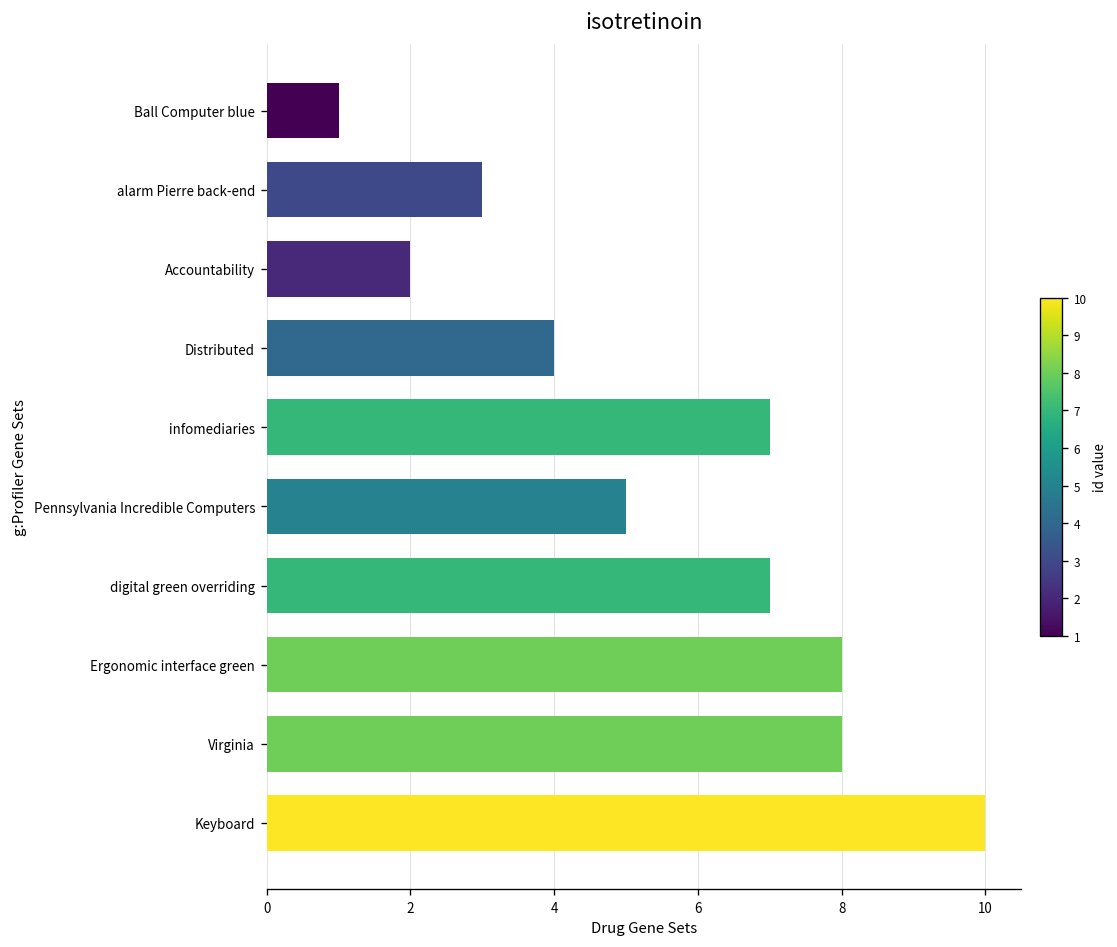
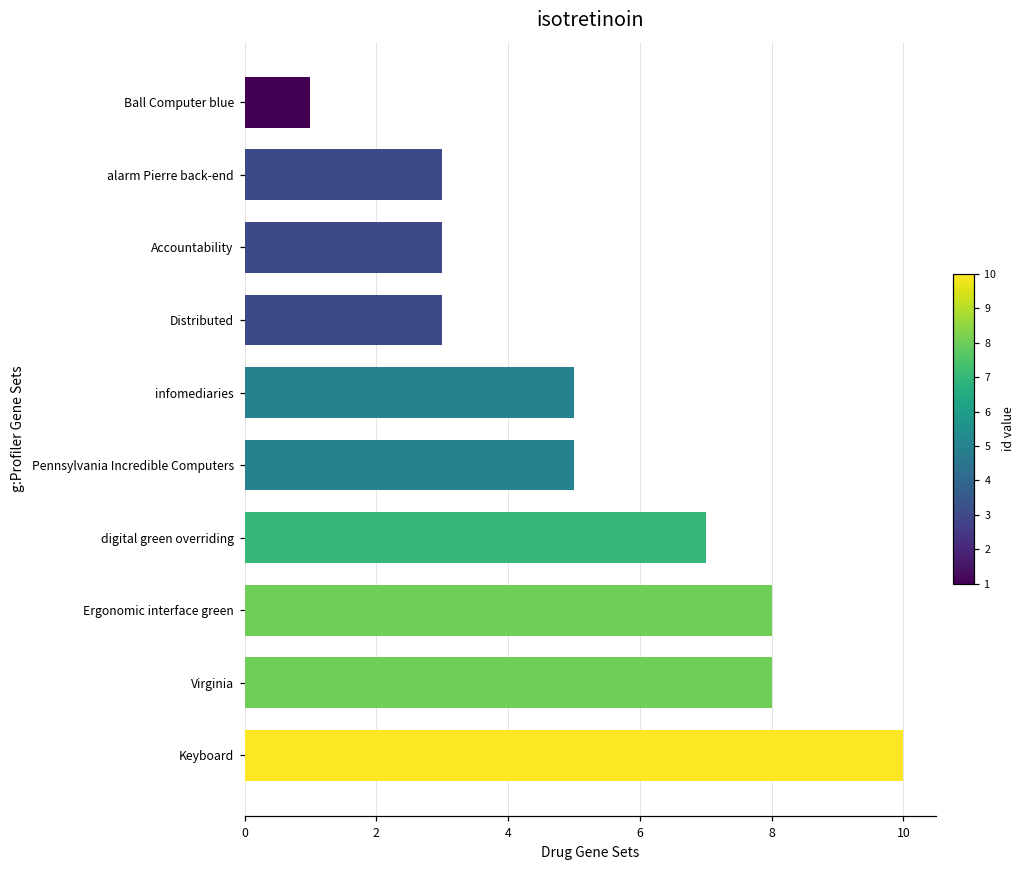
  {
    "Ball Computer blue": 1,
    "alarm Pierre back-end": 3,
-   "Accountability": 2,
-   "Distributed": 4,
-   "infomediaries": 7,
+   "Accountability": 3,
+   "Distributed": 3,
+   "infomediaries": 5,
    "Pennsylvania Incredible Computers": 5,
    "digital green overriding": 7,
    "Ergonomic interface green": 8,
    "Virginia": 8,
    "Keyboard": 10
  }
